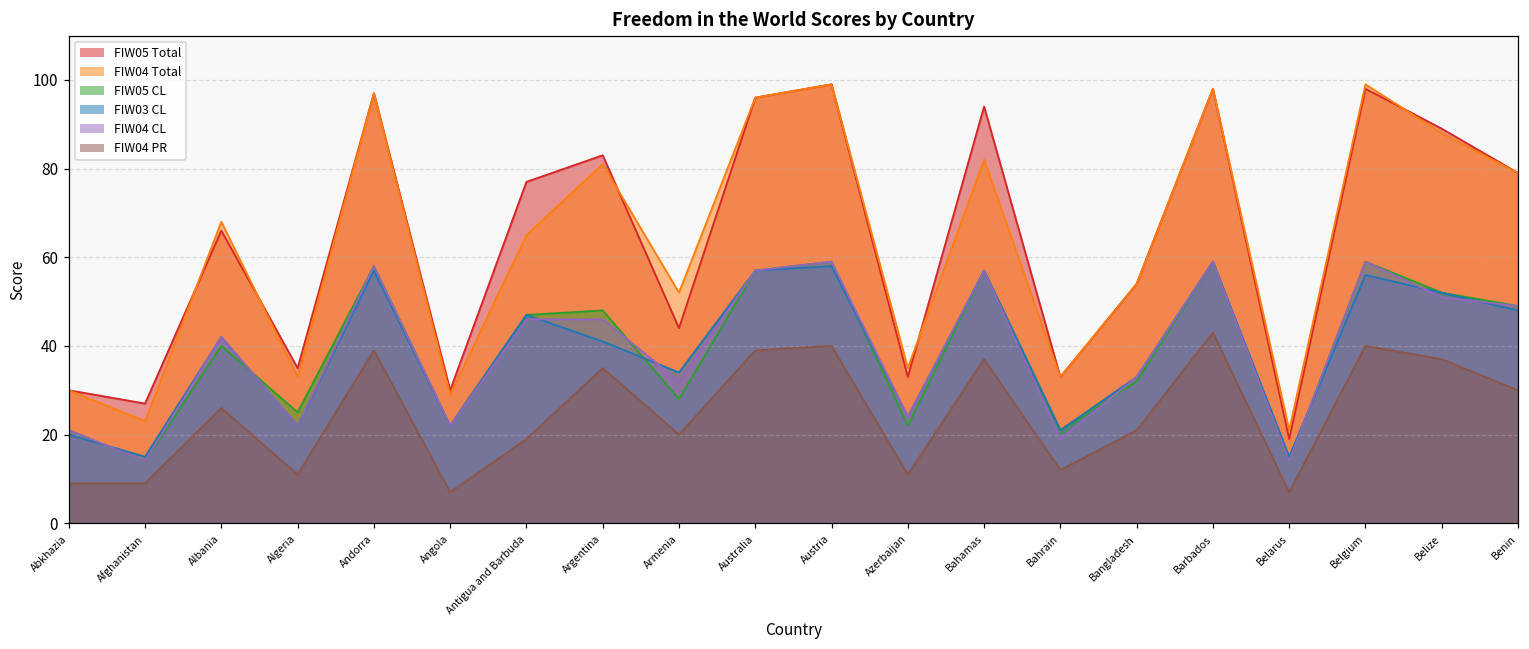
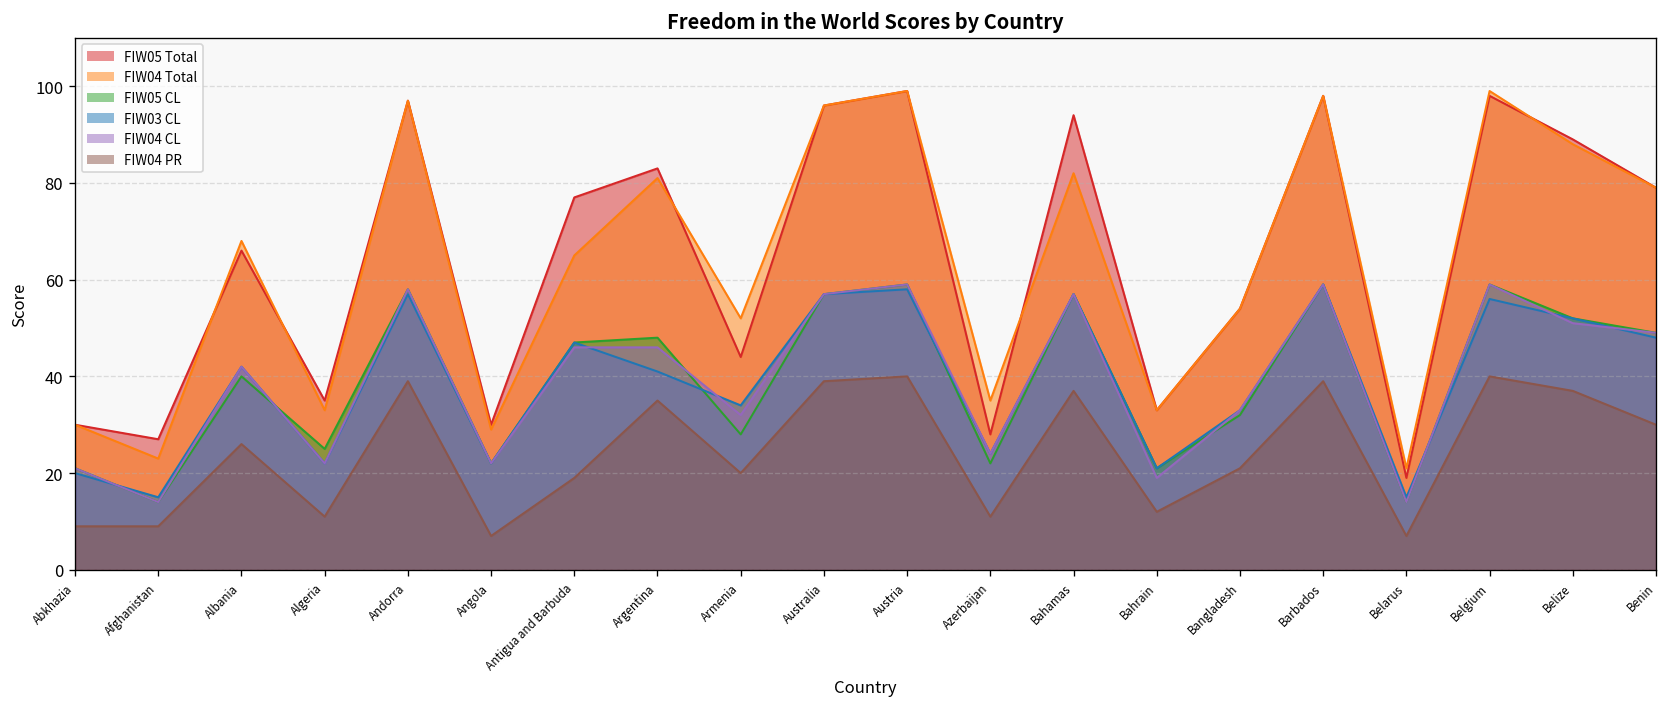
  {
    "FIW05 Total": {
      "Afghanistan": 27,
      "Albania": 66,
      "Algeria": 35,
      "Angola": 30,
      "Antigua and Barbuda": 77,
      "Argentina": 83,
      "Armenia": 44,
-     "Azerbaijan": 33,
+     "Azerbaijan": 28,
      "Bahamas": 94,
      "Belarus": 19,
      "Belgium": 98,
      "Belize": 89
    },
    "FIW04 Total": {
      "Afghanistan": 23,
      "Albania": 68,
      "Algeria": 33,
      "Angola": 29,
      "Antigua and Barbuda": 65,
      "Argentina": 81,
      "Armenia": 52,
      "Azerbaijan": 35,
      "Bahamas": 82,
      "Belarus": 21,
      "Belgium": 99,
      "Belize": 88
    },
    "FIW05 CL": {
      "Albania": 40,
      "Algeria": 25,
      "Argentina": 48,
      "Armenia": 28,
      "Azerbaijan": 22,
      "Bangladesh": 32
    },
    "FIW03 CL": {
      "Abkhazia": 20,
      "Afghanistan": 15,
      "Andorra": 57,
      "Argentina": 41,
      "Armenia": 34,
      "Austria": 58,
      "Belarus": 15,
      "Belgium": 56,
      "Benin": 48
    },
    "FIW04 CL": {
      "Antigua and Barbuda": 46,
      "Argentina": 46,
      "Armenia": 32,
      "Bahrain": 19,
      "Belize": 51
    },
    "FIW04 PR": {
      "Abkhazia": 9,
      "Afghanistan": 9,
      "Albania": 26,
      "Algeria": 11,
      "Andorra": 39,
      "Angola": 7,
      "Antigua and Barbuda": 19,
      "Argentina": 35,
      "Armenia": 20,
      "Australia": 39,
      "Austria": 40,
      "Azerbaijan": 11,
      "Bahamas": 37,
      "Bahrain": 12,
      "Bangladesh": 21,
-     "Barbados": 43,
+     "Barbados": 39,
      "Belarus": 7,
      "Belgium": 40,
      "Belize": 37,
      "Benin": 30
    }
  }
